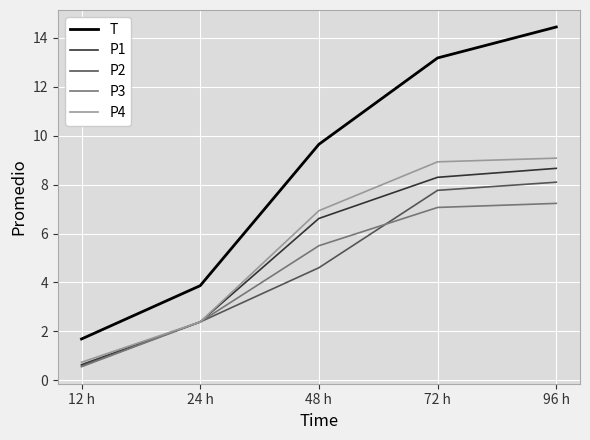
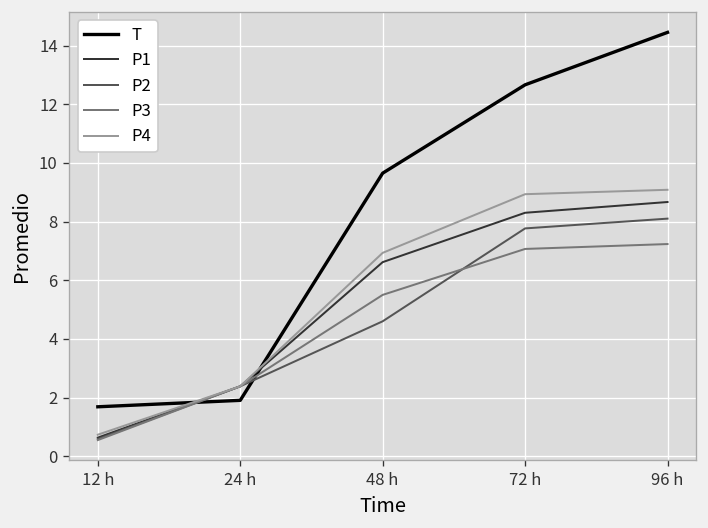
  {
    "T": {
      "12 h": 1.7,
-     "24 h": 3.9,
+     "24 h": 1.9,
      "48 h": 9.7,
-     "72 h": 13.2,
+     "72 h": 12.7,
      "96 h": 14.5
    }
  }
